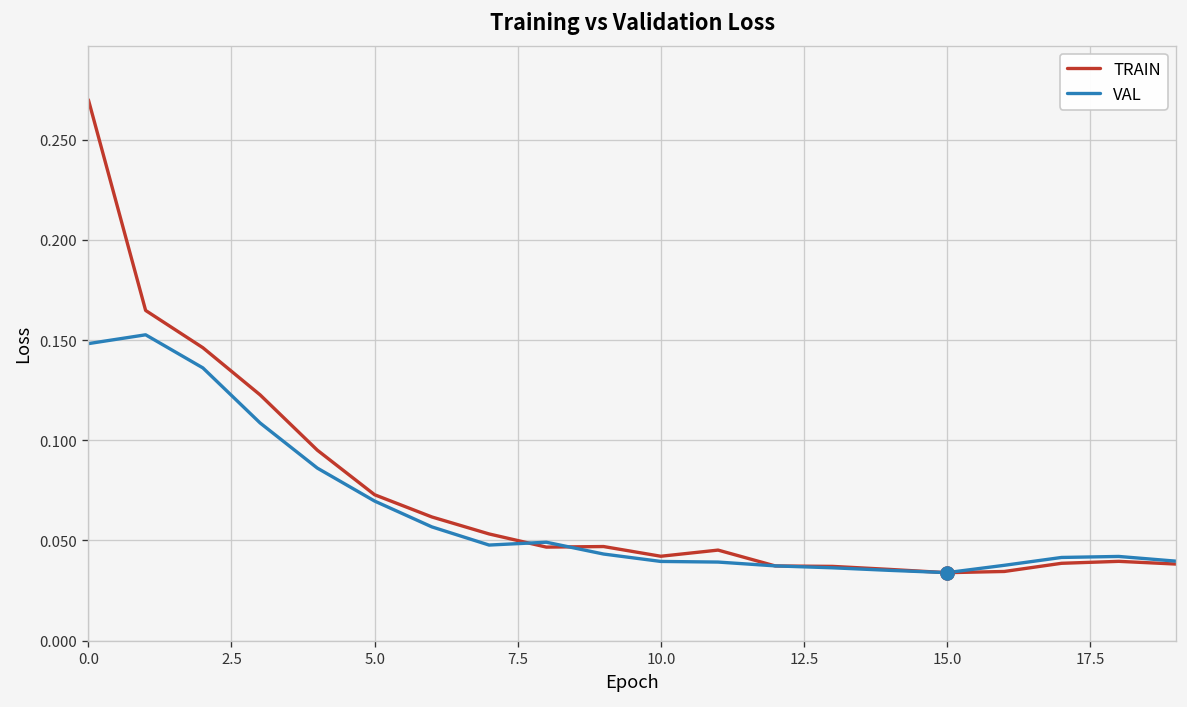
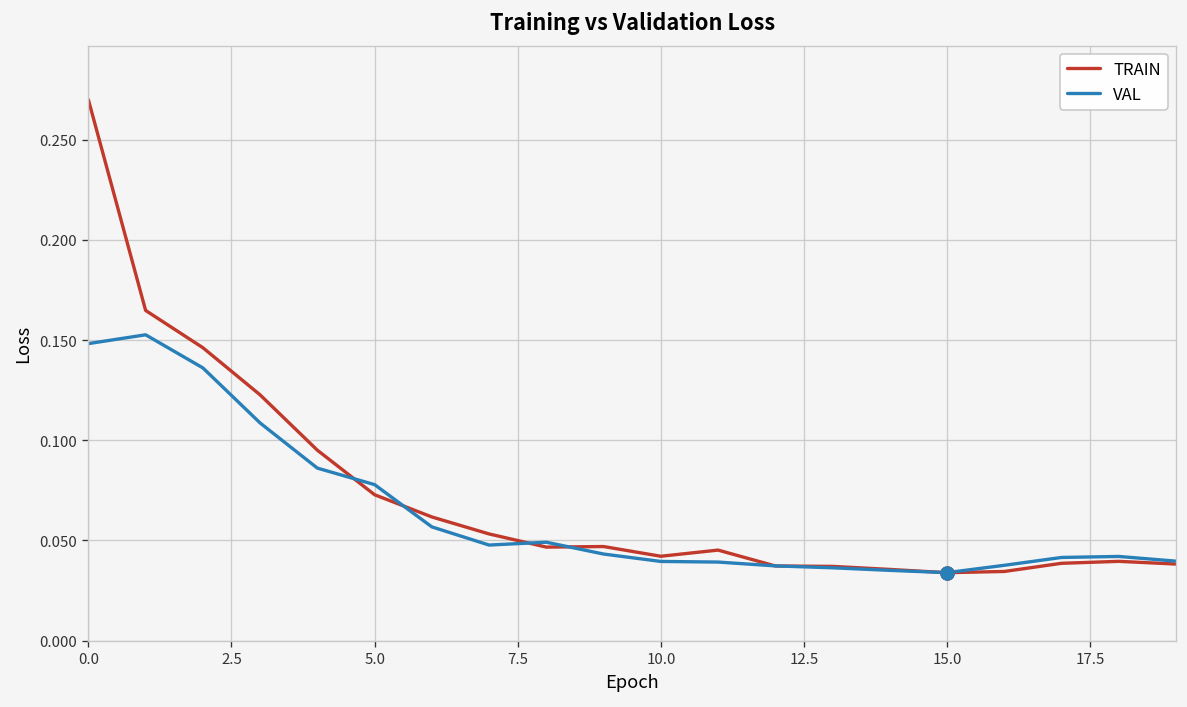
  {
    "VAL": {
      "0.0": 0.148,
-     "5.0": 0.070,
+     "5.0": 0.078,
      "10.0": 0.040
    }
  }
